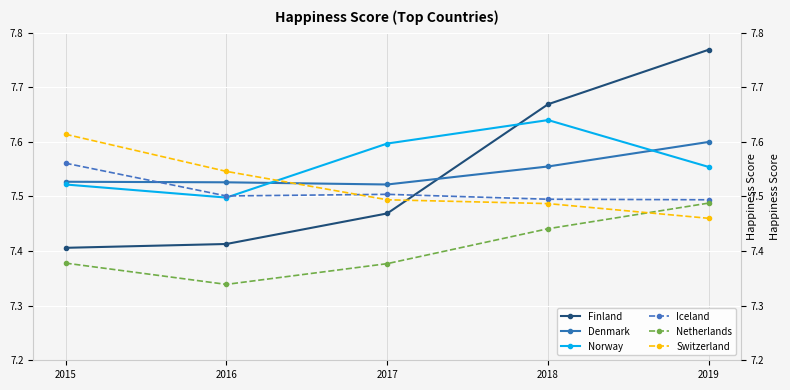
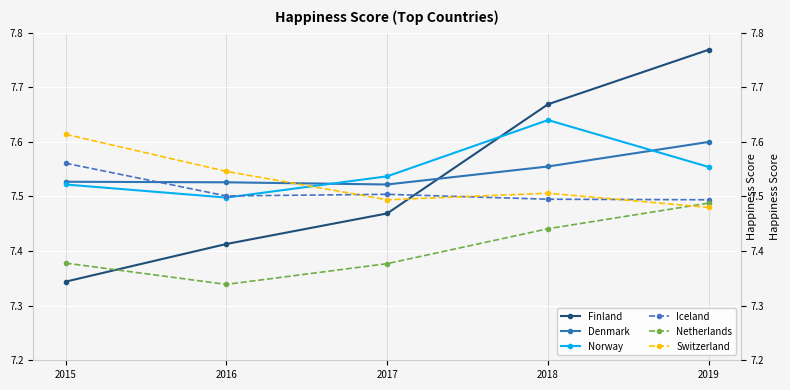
  {
    "Finland": {
-     "2015": 7.41,
+     "2015": 7.34,
      "2016": 7.41,
      "2017": 7.47,
      "2018": 7.67,
      "2019": 7.77
    },
    "Norway": {
      "2015": 7.52,
-     "2017": 7.60,
+     "2017": 7.54,
      "2018": 7.64,
      "2019": 7.55
    },
    "Netherlands": {
      "2015": 7.38,
      "2016": 7.34,
      "2017": 7.38,
      "2018": 7.44,
      "2019": 7.49
    },
    "Switzerland": {
      "2015": 7.61,
      "2016": 7.55,
      "2017": 7.49,
-     "2018": 7.49,
-     "2019": 7.46
+     "2018": 7.51,
+     "2019": 7.48
    }
  }
